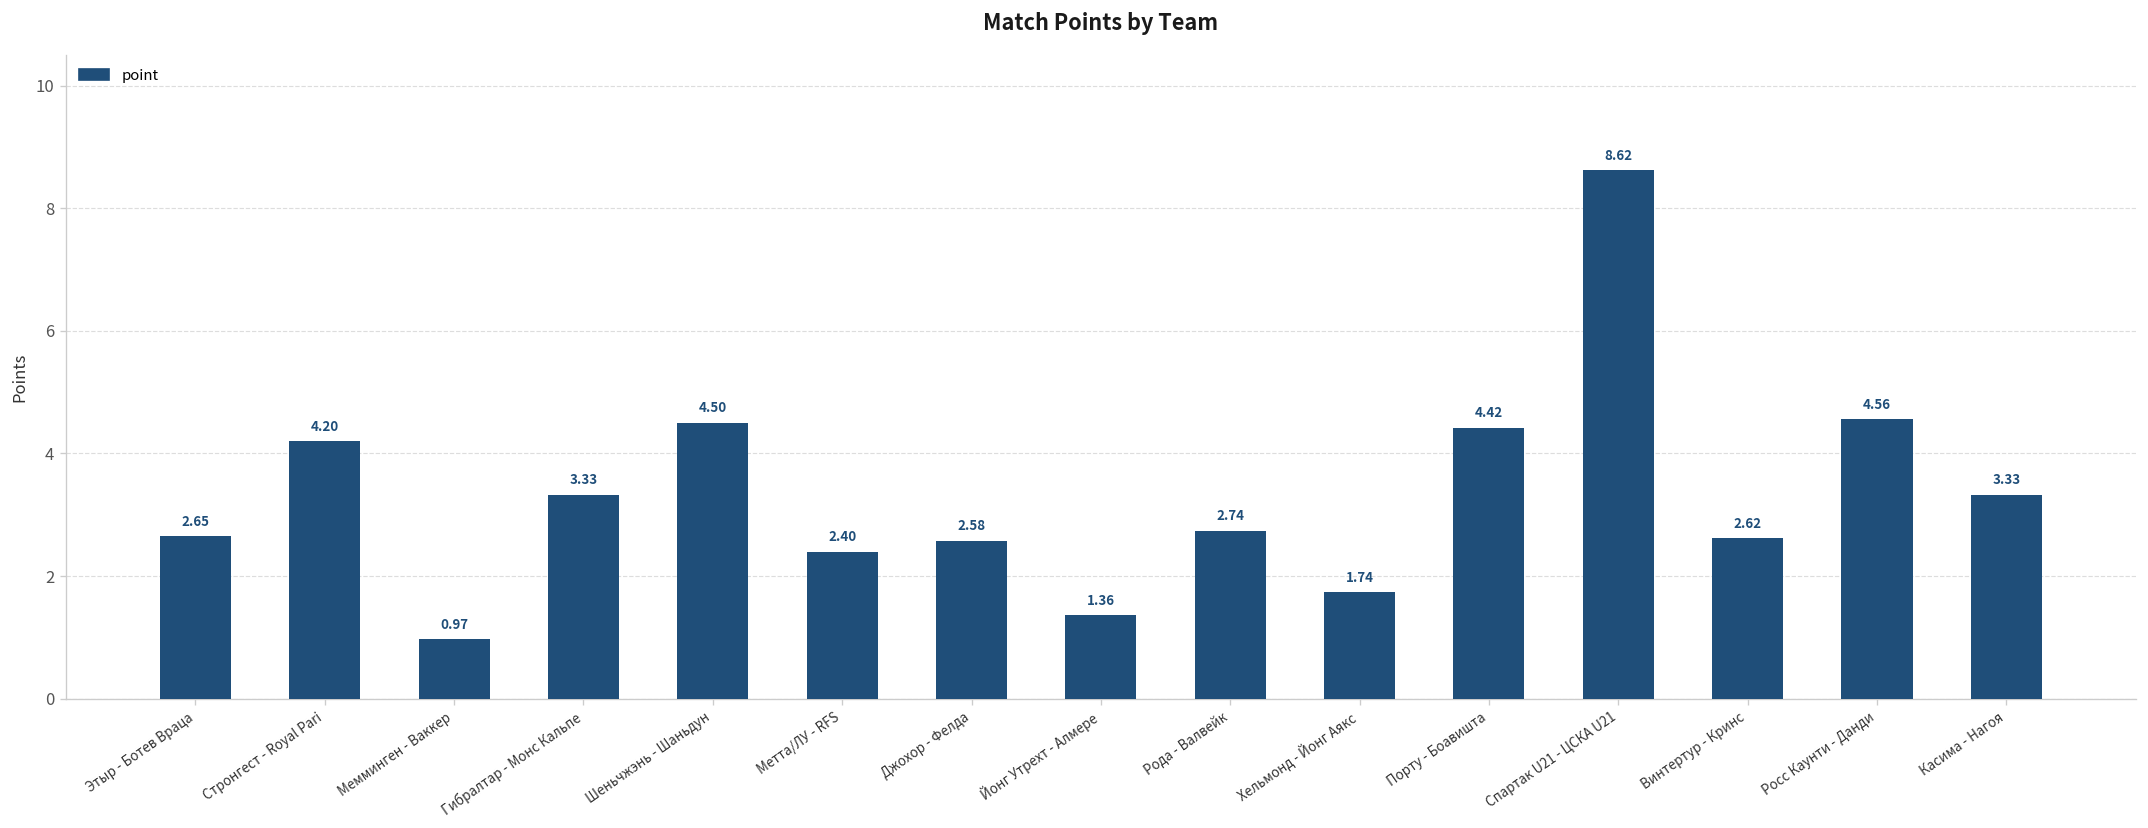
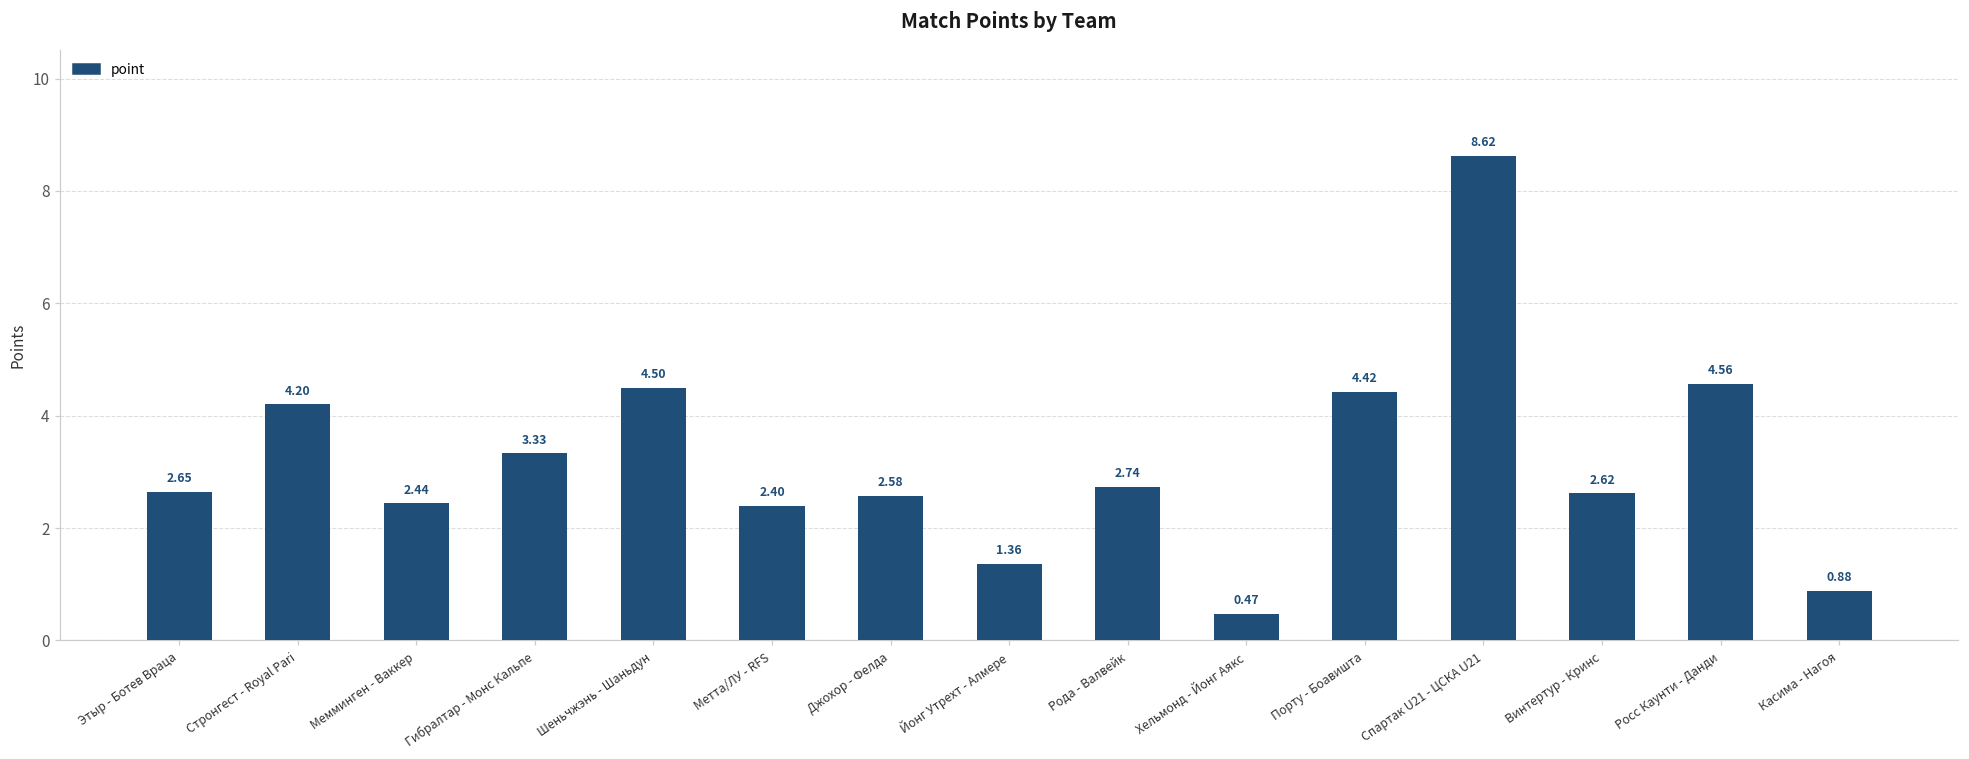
  {
    "Этыр - Ботев Враца": 2.65,
    "Стронгест - Royal Pari": 4.20,
-   "Мемминген - Ваккер": 0.97,
+   "Мемминген - Ваккер": 2.44,
    "Гибралтар - Монс Кальпе": 3.33,
    "Шеньчжэнь - Шаньдун": 4.50,
    "Метта/ЛУ - RFS": 2.40,
    "Джохор - Фелда": 2.58,
    "Йонг Утрехт - Алмере": 1.36,
    "Рода - Валвейк": 2.74,
-   "Хельмонд - Йонг Аякс": 1.74,
+   "Хельмонд - Йонг Аякс": 0.47,
    "Порту - Боавишта": 4.42,
    "Спартак U21 - ЦСКА U21": 8.62,
    "Винтертур - Кринс": 2.62,
    "Росс Каунти - Данди": 4.56,
-   "Касима - Нагоя": 3.33
+   "Касима - Нагоя": 0.88
  }
